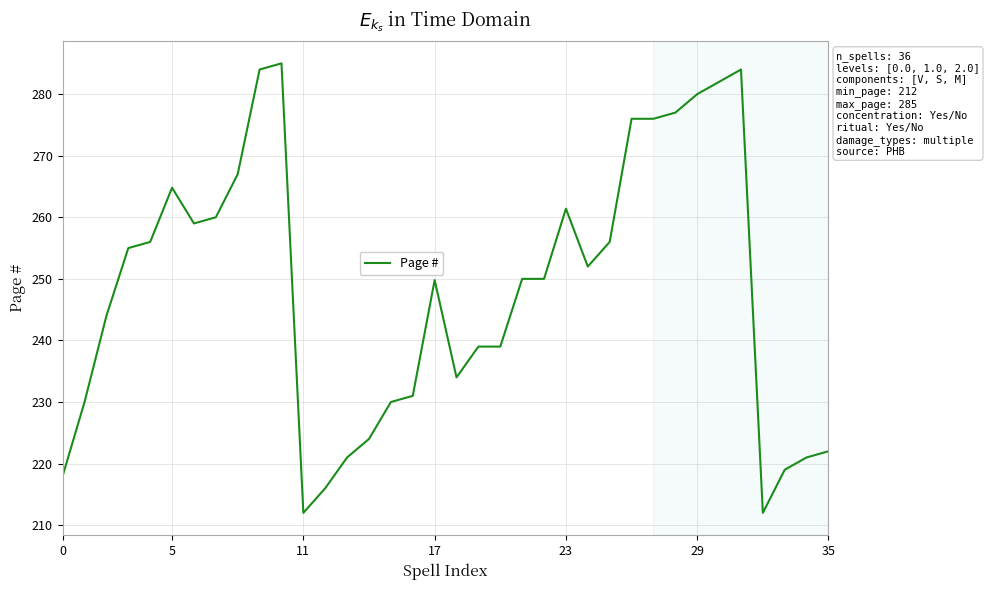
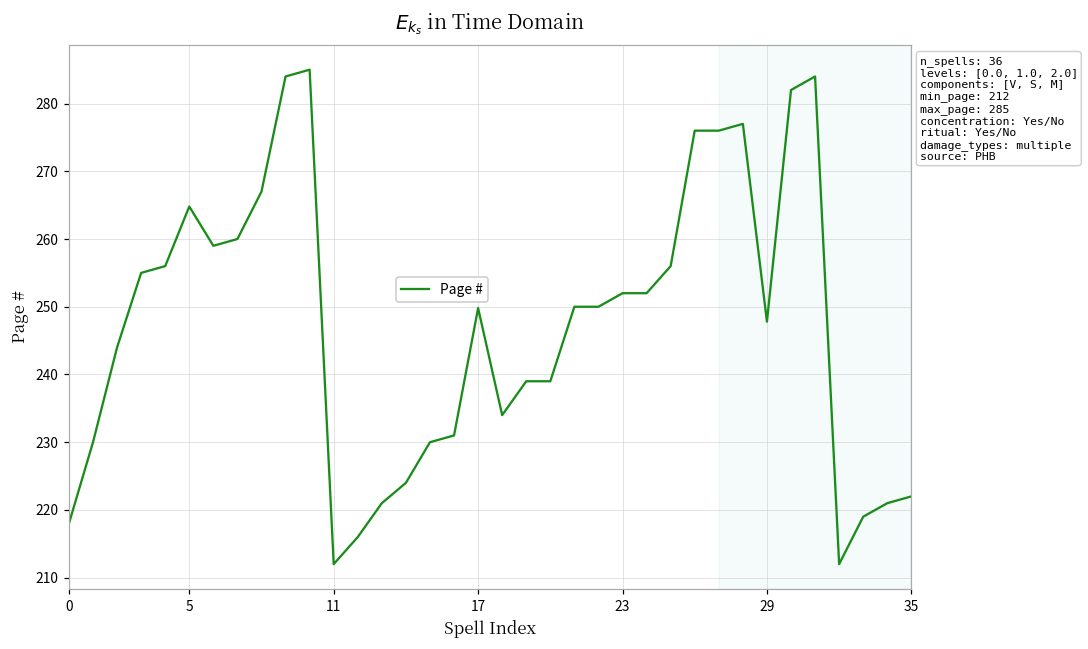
  {
    "0": 218,
    "5": 265,
    "11": 212,
    "17": 250,
-   "23": 261,
-   "29": 280,
+   "23": 252,
+   "29": 248,
    "35": 222
  }
